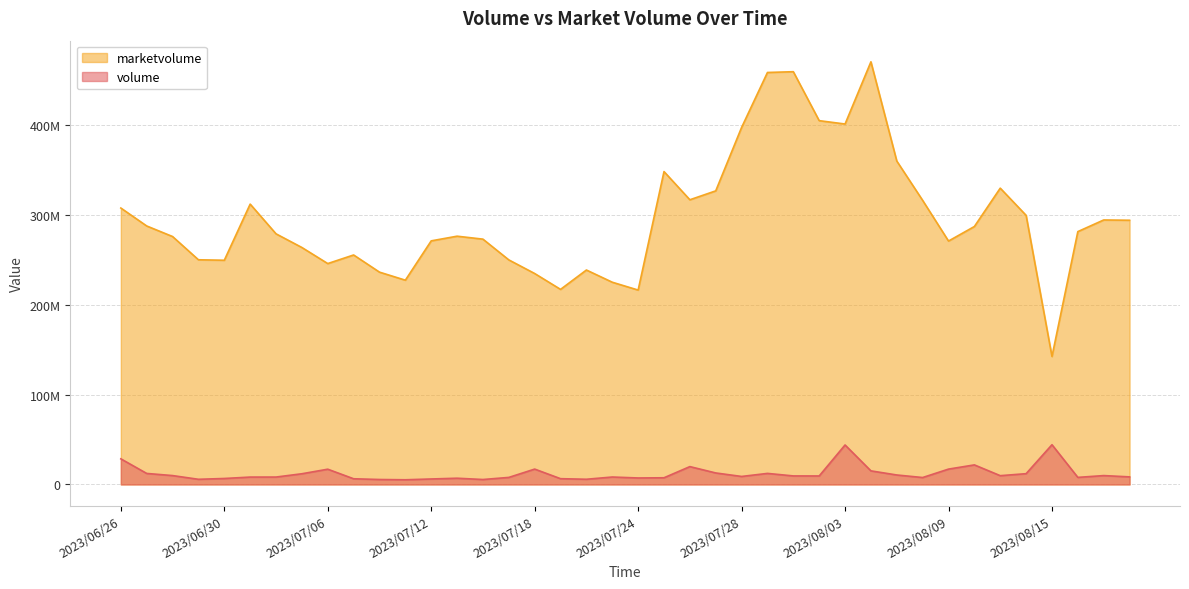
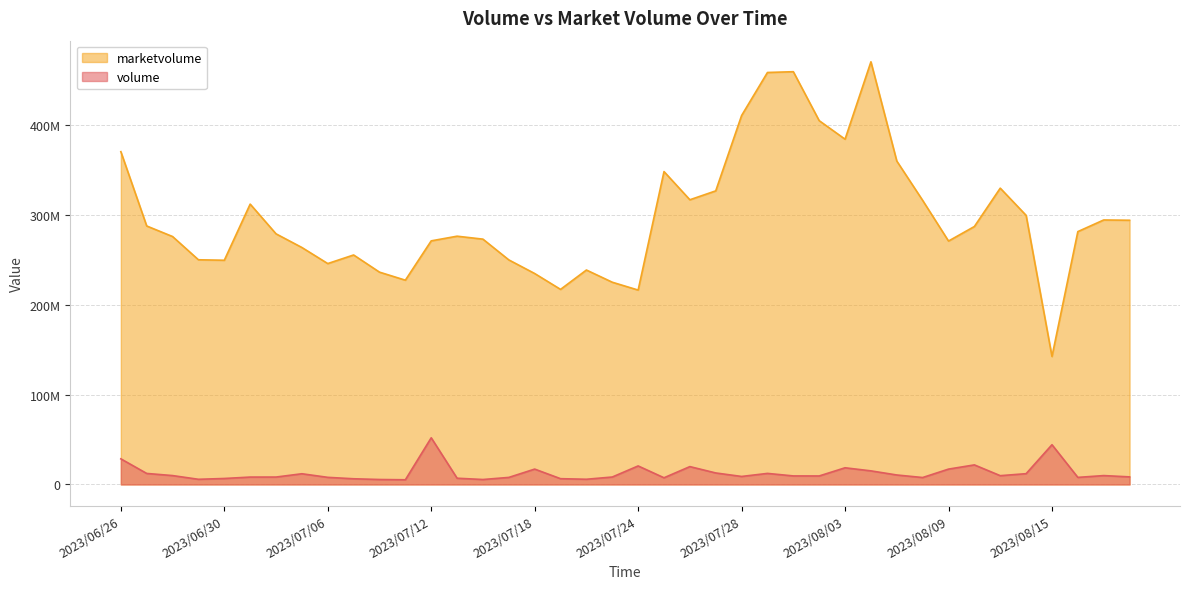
  {
    "marketvolume": {
-     "2023/06/26": 310000000,
+     "2023/06/26": 370000000,
      "2023/06/30": 250000000,
      "2023/07/06": 250000000,
      "2023/07/12": 270000000,
      "2023/07/18": 240000000,
      "2023/07/24": 220000000,
-     "2023/07/28": 400000000,
-     "2023/08/03": 400000000,
+     "2023/07/28": 410000000,
+     "2023/08/03": 380000000,
      "2023/08/09": 270000000,
      "2023/08/15": 140000000
    },
    "volume": {
      "2023/06/26": 30000000,
      "2023/06/30": 10000000,
-     "2023/07/06": 20000000,
-     "2023/07/12": 10000000,
+     "2023/07/06": 10000000,
+     "2023/07/12": 50000000,
      "2023/07/18": 20000000,
-     "2023/07/24": 10000000,
+     "2023/07/24": 20000000,
      "2023/07/28": 10000000,
-     "2023/08/03": 40000000,
+     "2023/08/03": 20000000,
      "2023/08/09": 20000000,
      "2023/08/15": 40000000
    }
  }
